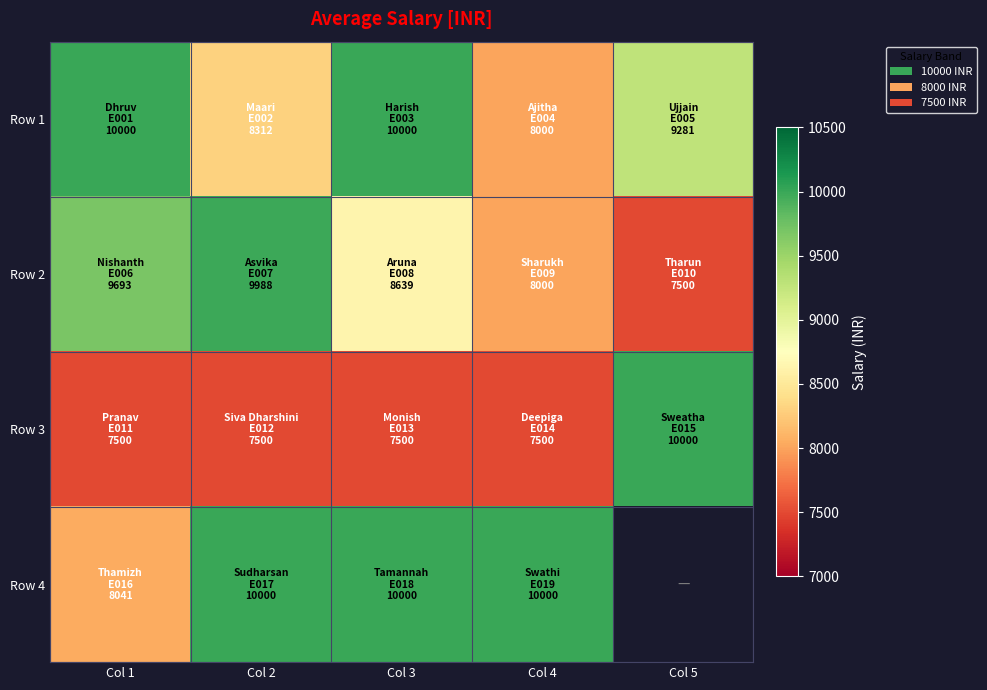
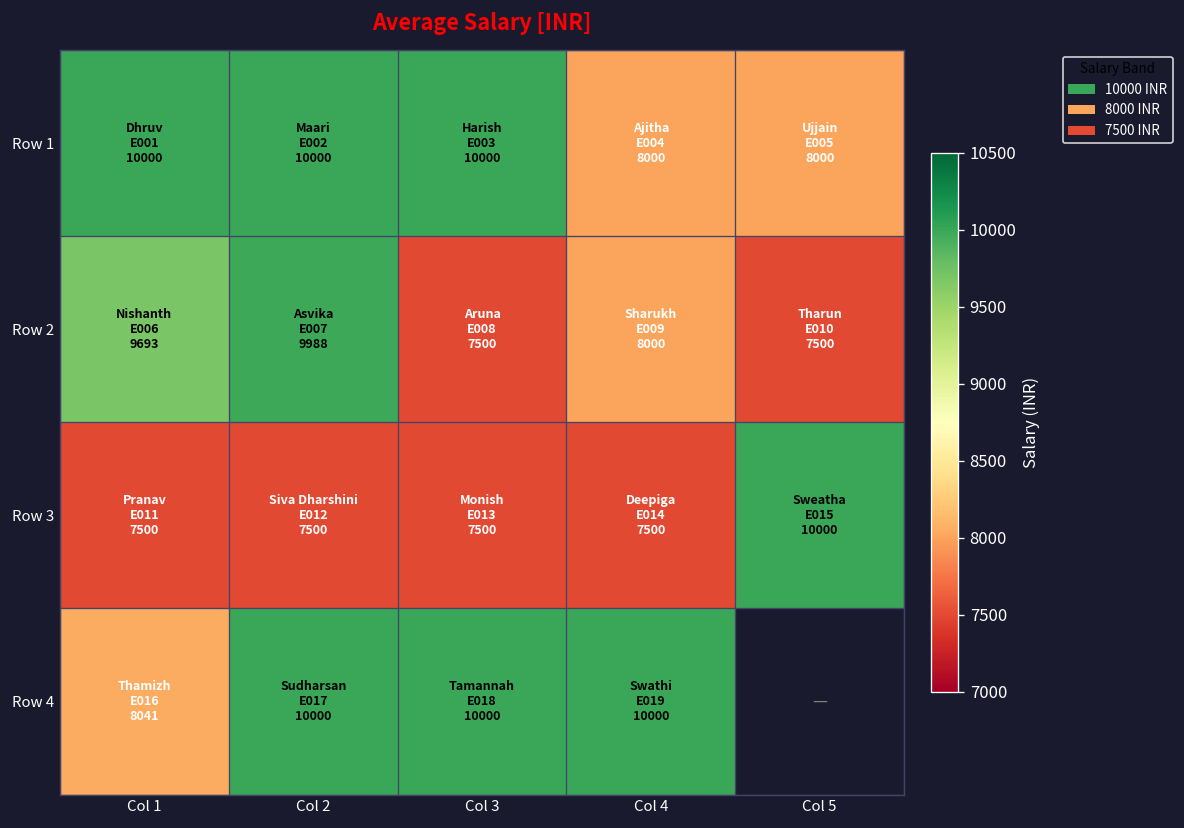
  {
    "Row 1": {
      "Col 1": 10000,
-     "Col 2": 8312,
+     "Col 2": 10000,
      "Col 3": 10000,
      "Col 4": 8000,
-     "Col 5": 9281
+     "Col 5": 8000
    },
    "Row 2": {
      "Col 1": 9693,
      "Col 2": 9988,
-     "Col 3": 8639,
+     "Col 3": 7500,
      "Col 4": 8000,
      "Col 5": 7500
    },
    "Row 3": {
      "Col 1": 7500,
      "Col 2": 7500,
      "Col 3": 7500,
      "Col 4": 7500,
      "Col 5": 10000
    },
    "Row 4": {
      "Col 1": 8041,
      "Col 2": 10000,
      "Col 3": 10000,
      "Col 4": 10000
    }
  }
